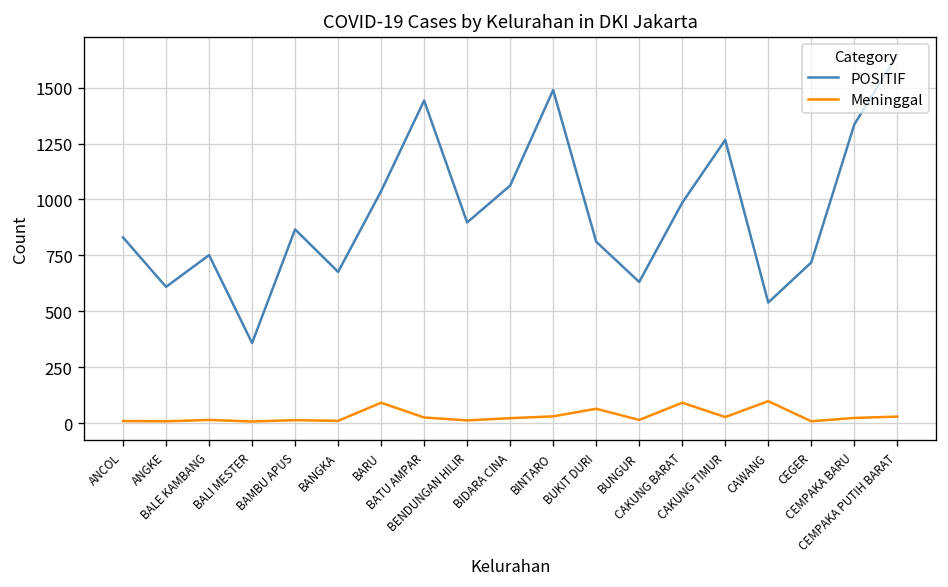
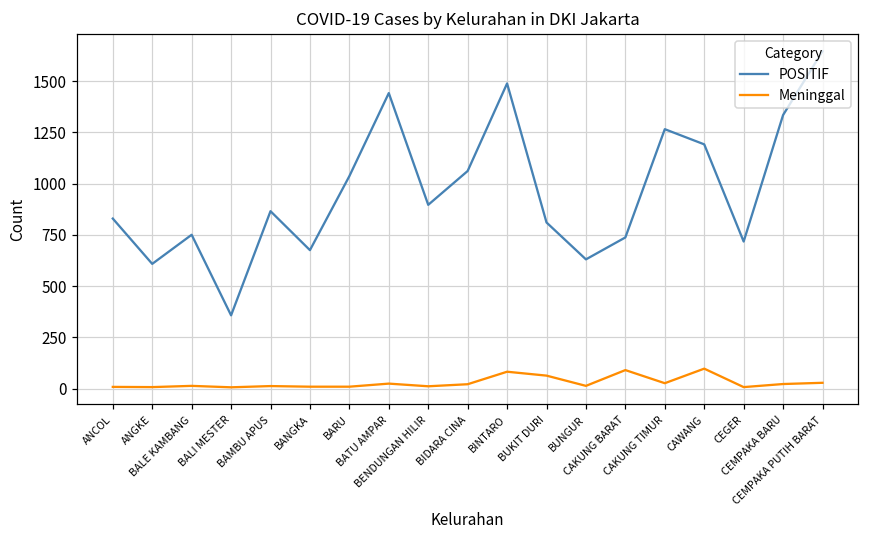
  {
    "POSITIF": {
      "ANCOL": 830,
      "ANGKE": 610,
      "BALE KAMBANG": 750,
      "BALI MESTER": 360,
      "BAMBU APUS": 870,
      "BANGKA": 680,
      "BARU": 1040,
      "BATU AMPAR": 1440,
      "BENDUNGAN HILIR": 900,
      "BIDARA CINA": 1060,
      "BINTARO": 1490,
      "BUKIT DURI": 810,
      "BUNGUR": 630,
-     "CAKUNG BARAT": 990,
+     "CAKUNG BARAT": 740,
      "CAKUNG TIMUR": 1270,
-     "CAWANG": 540,
+     "CAWANG": 1190,
      "CEGER": 720,
      "CEMPAKA BARU": 1340
    },
    "Meninggal": {
      "ANCOL": 10,
      "ANGKE": 10,
      "BALE KAMBANG": 10,
      "BALI MESTER": 10,
      "BAMBU APUS": 10,
      "BANGKA": 10,
-     "BARU": 90,
+     "BARU": 10,
      "BATU AMPAR": 30,
      "BENDUNGAN HILIR": 10,
      "BIDARA CINA": 20,
-     "BINTARO": 30,
+     "BINTARO": 80,
      "BUKIT DURI": 60,
      "BUNGUR": 10,
      "CAKUNG BARAT": 90,
      "CAKUNG TIMUR": 30,
      "CAWANG": 100,
      "CEGER": 10,
      "CEMPAKA BARU": 20,
      "CEMPAKA PUTIH BARAT": 30
    }
  }
